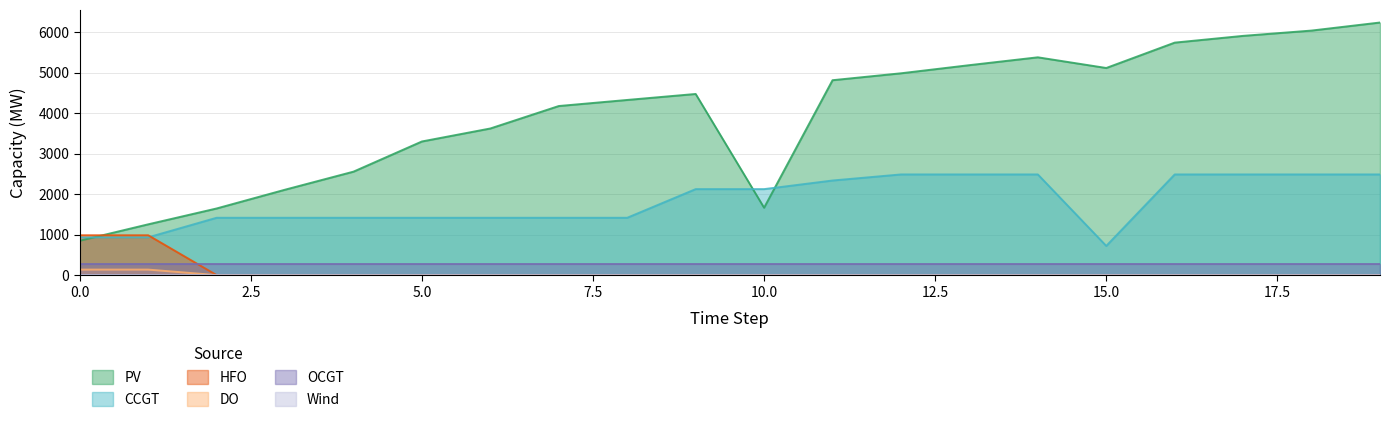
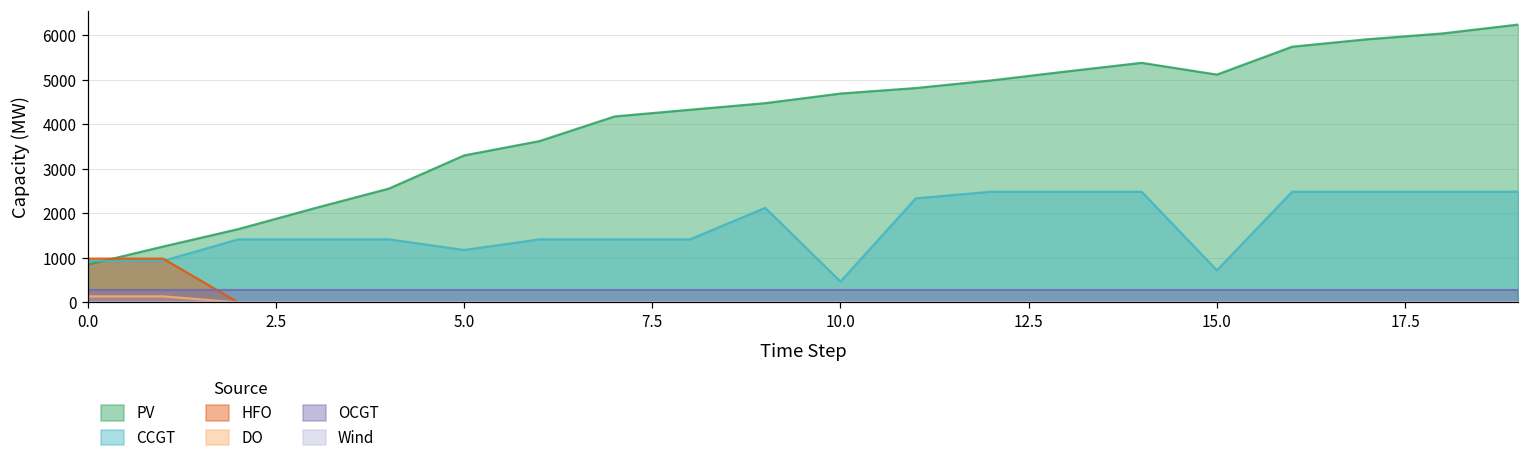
  {
    "PV": {
      "0.0": 900,
      "5.0": 3300,
-     "10.0": 1700,
+     "10.0": 4700,
      "15.0": 5100
    },
    "CCGT": {
-     "5.0": 1400,
-     "10.0": 2100,
+     "5.0": 1200,
+     "10.0": 500,
      "15.0": 700
    },
    "DO": {
      "0.0": 100
    },
    "OCGT": {
      "0.0": 300,
      "5.0": 300,
      "10.0": 300,
      "15.0": 300
    },
    "Wind": {
      "0.0": 0
    }
  }
